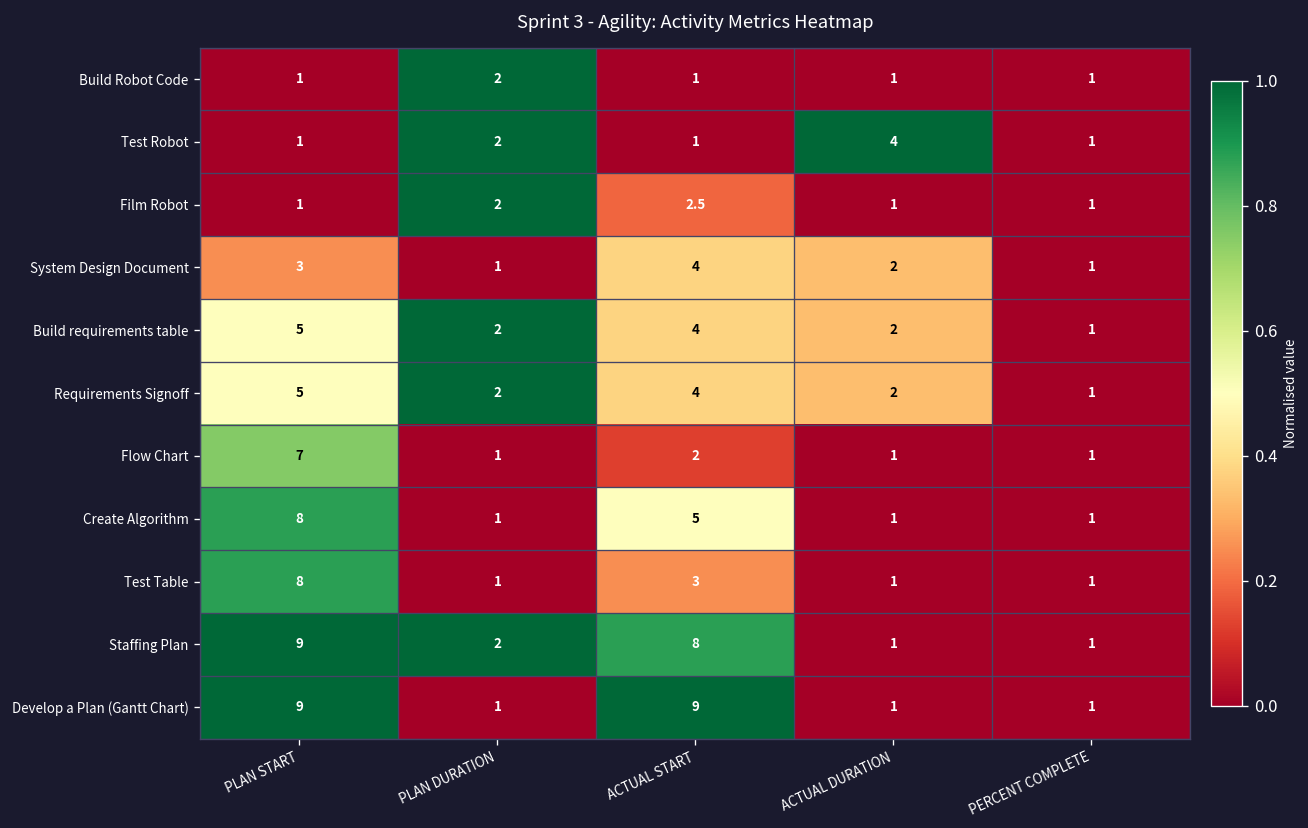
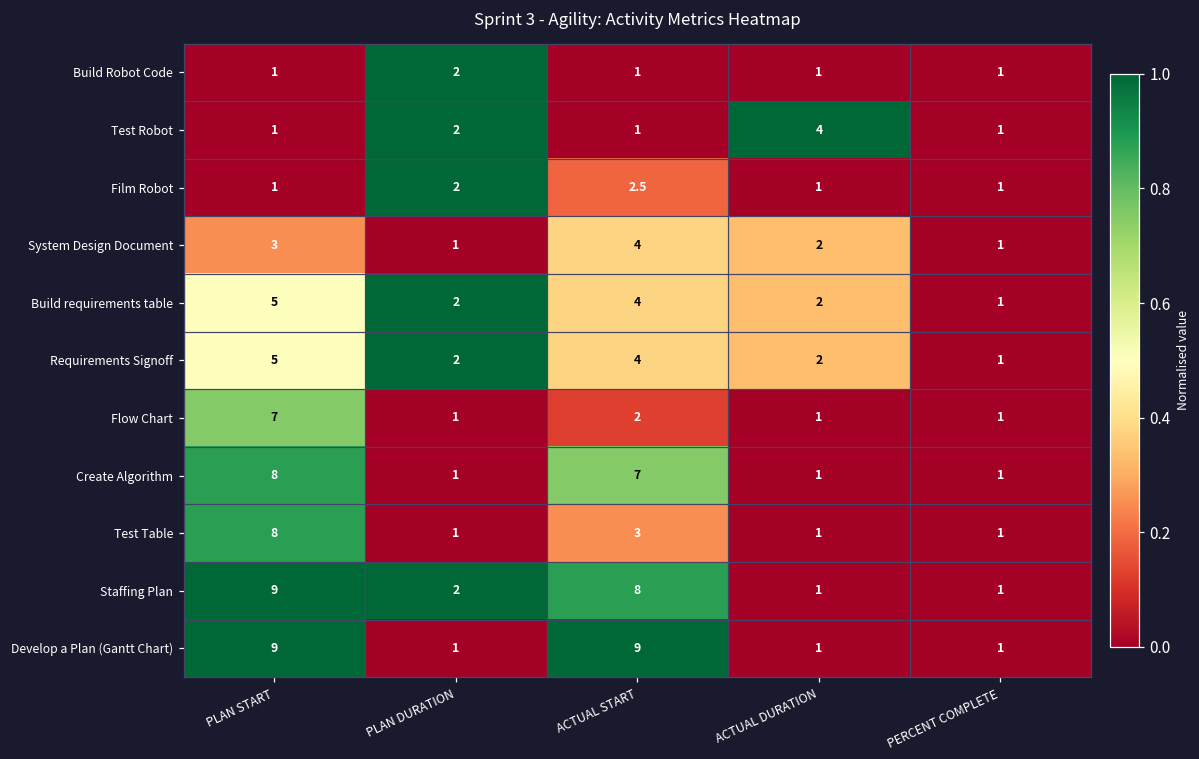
  {
    "Build Robot Code": {
      "PLAN START": 1,
      "PLAN DURATION": 2,
      "ACTUAL START": 1,
      "ACTUAL DURATION": 1,
      "PERCENT COMPLETE": 1
    },
    "Test Robot": {
      "PLAN START": 1,
      "PLAN DURATION": 2,
      "ACTUAL START": 1,
      "ACTUAL DURATION": 4,
      "PERCENT COMPLETE": 1
    },
    "Film Robot": {
      "PLAN START": 1,
      "PLAN DURATION": 2,
      "ACTUAL START": 2.5,
      "ACTUAL DURATION": 1,
      "PERCENT COMPLETE": 1
    },
    "System Design Document": {
      "PLAN START": 3,
      "PLAN DURATION": 1,
      "ACTUAL START": 4,
      "ACTUAL DURATION": 2,
      "PERCENT COMPLETE": 1
    },
    "Build requirements table": {
      "PLAN START": 5,
      "PLAN DURATION": 2,
      "ACTUAL START": 4,
      "ACTUAL DURATION": 2,
      "PERCENT COMPLETE": 1
    },
    "Requirements Signoff": {
      "PLAN START": 5,
      "PLAN DURATION": 2,
      "ACTUAL START": 4,
      "ACTUAL DURATION": 2,
      "PERCENT COMPLETE": 1
    },
    "Flow Chart": {
      "PLAN START": 7,
      "PLAN DURATION": 1,
      "ACTUAL START": 2,
      "ACTUAL DURATION": 1,
      "PERCENT COMPLETE": 1
    },
    "Create Algorithm": {
      "PLAN START": 8,
      "PLAN DURATION": 1,
-     "ACTUAL START": 5,
+     "ACTUAL START": 7,
      "ACTUAL DURATION": 1,
      "PERCENT COMPLETE": 1
    },
    "Test Table": {
      "PLAN START": 8,
      "PLAN DURATION": 1,
      "ACTUAL START": 3,
      "ACTUAL DURATION": 1,
      "PERCENT COMPLETE": 1
    },
    "Staffing Plan": {
      "PLAN START": 9,
      "PLAN DURATION": 2,
      "ACTUAL START": 8,
      "ACTUAL DURATION": 1,
      "PERCENT COMPLETE": 1
    },
    "Develop a Plan (Gantt Chart)": {
      "PLAN START": 9,
      "PLAN DURATION": 1,
      "ACTUAL START": 9,
      "ACTUAL DURATION": 1,
      "PERCENT COMPLETE": 1
    }
  }
